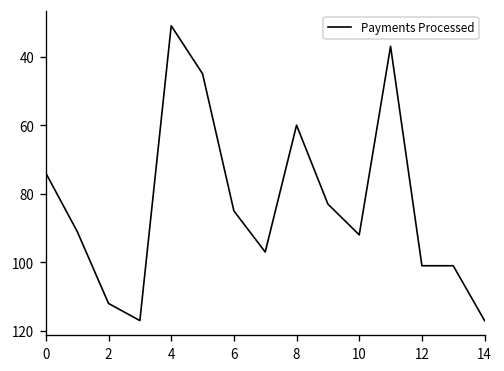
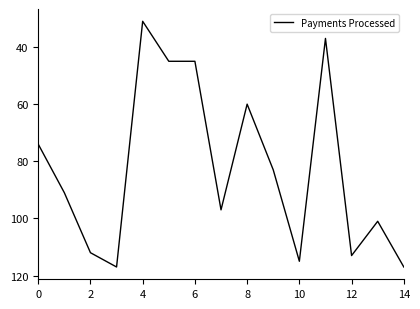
  {
    "0": 74,
    "2": 112,
    "4": 31,
-   "6": 85,
+   "6": 45,
    "8": 60,
-   "10": 92,
-   "12": 101,
+   "10": 115,
+   "12": 113,
    "14": 117
  }
